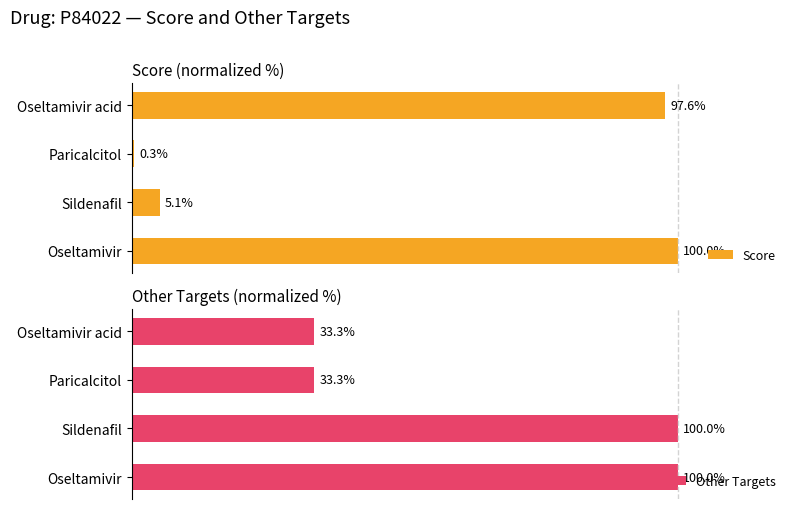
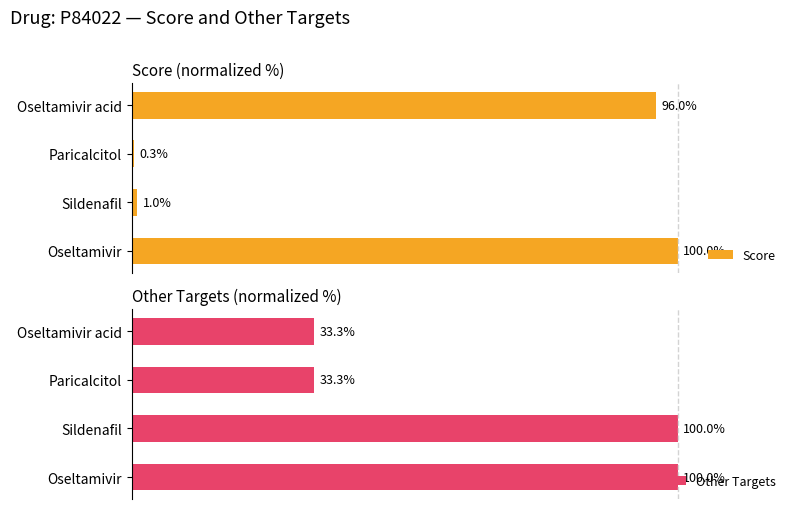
  {
    "Score (normalized %)": {
-     "Oseltamivir acid": "97.6%",
+     "Oseltamivir acid": "96.0%",
      "Paricalcitol": "0.3%",
-     "Sildenafil": "5.1%",
+     "Sildenafil": "1.0%",
      "Oseltamivir": "100.0%"
    },
    "Other Targets (normalized %)": {
      "Oseltamivir acid": "33.3%",
      "Paricalcitol": "33.3%",
      "Sildenafil": "100.0%",
      "Oseltamivir": "100.0%"
    }
  }
